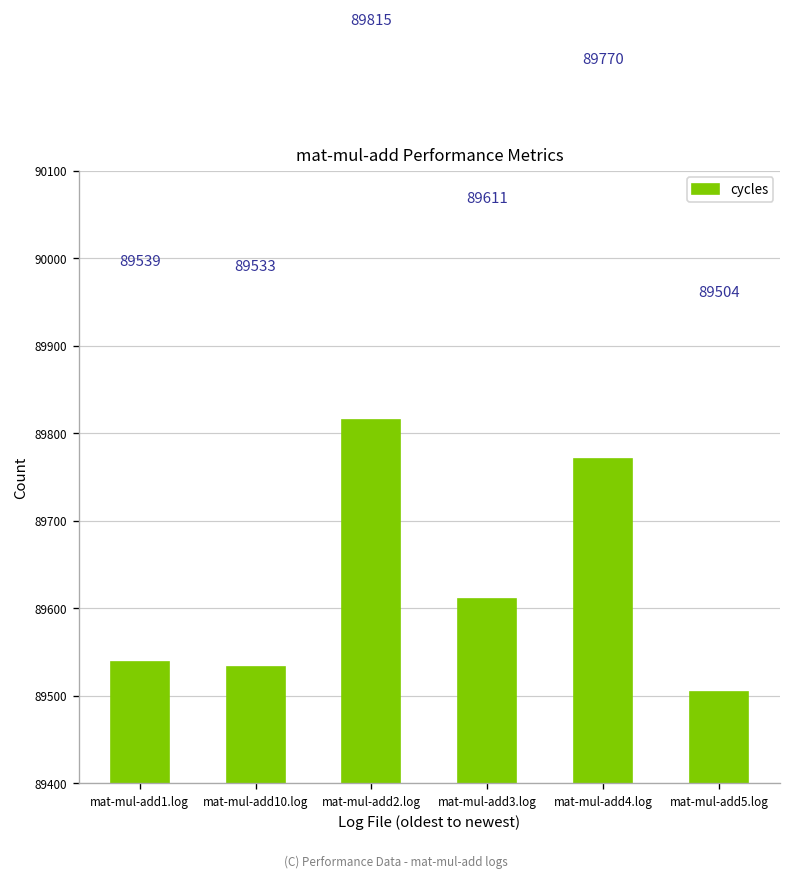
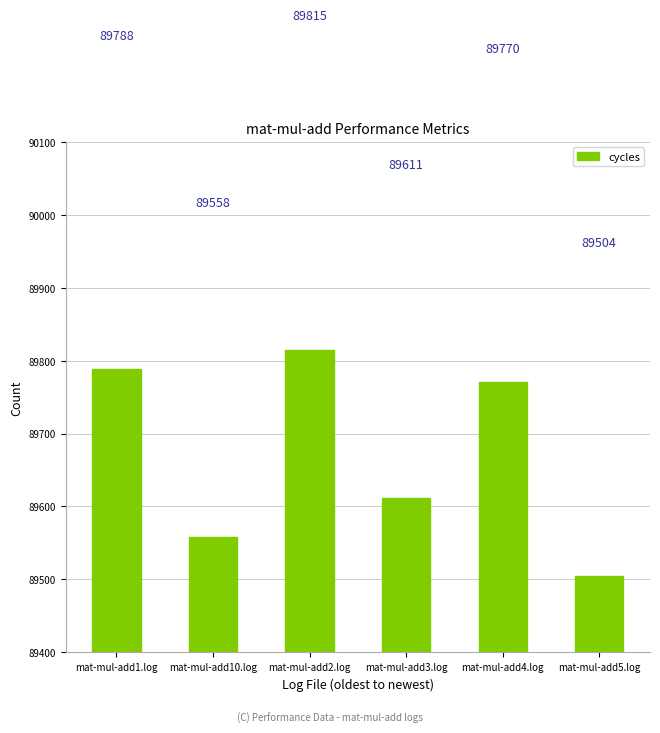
  {
-   "mat-mul-add1.log": 89539,
-   "mat-mul-add10.log": 89533
+   "mat-mul-add1.log": 89788,
+   "mat-mul-add10.log": 89558
  }
